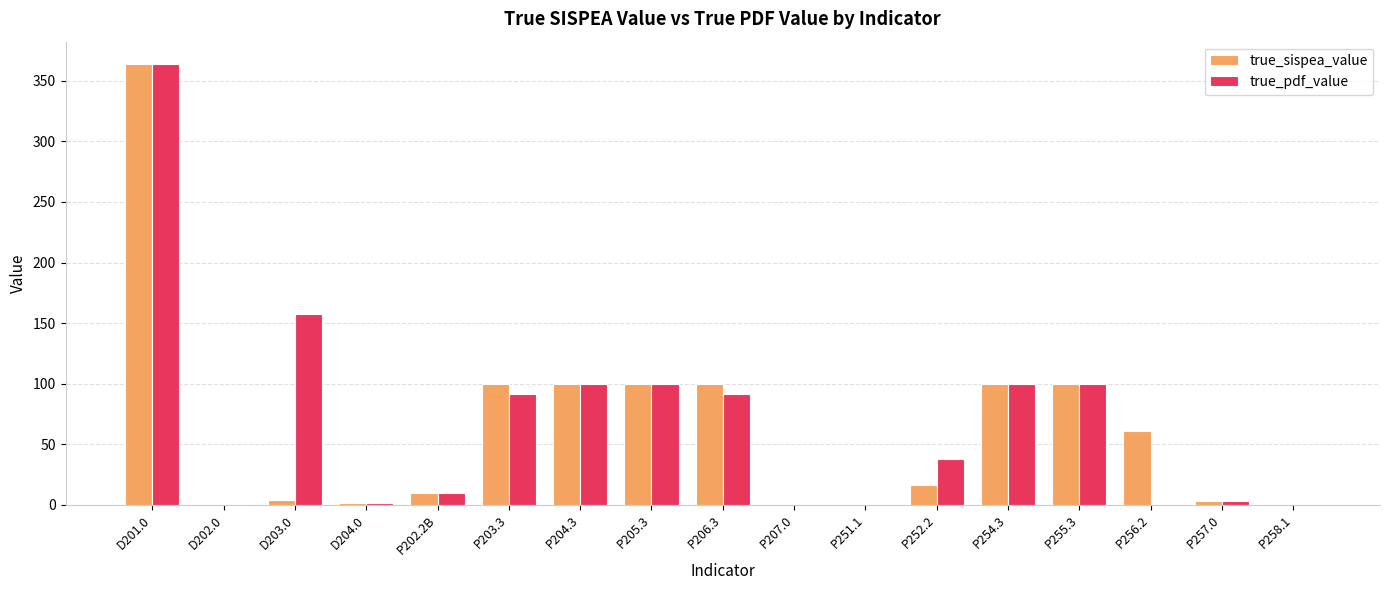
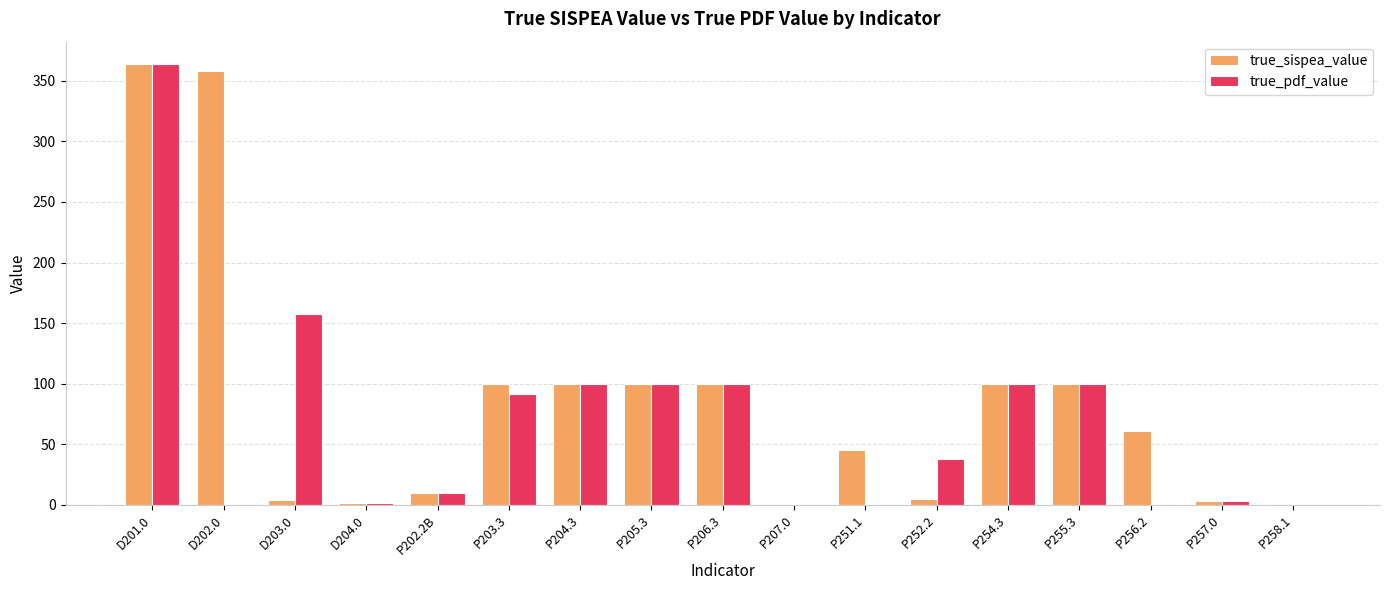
  {
    "true_sispea_value": {
      "D201.0": 364,
-     "D202.0": 0,
+     "D202.0": 358,
      "D203.0": 4,
      "P202.2B": 10,
      "P203.3": 100,
      "P204.3": 100,
      "P205.3": 100,
      "P206.3": 100,
      "P207.0": 0,
-     "P251.1": 0,
-     "P252.2": 17,
+     "P251.1": 45,
+     "P252.2": 5,
      "P254.3": 100,
      "P255.3": 100,
      "P256.2": 61,
      "P257.0": 3,
      "P258.1": 0
    },
    "true_pdf_value": {
      "D201.0": 364,
      "D203.0": 157,
      "P202.2B": 10,
      "P203.3": 92,
      "P204.3": 100,
      "P205.3": 100,
-     "P206.3": 92,
+     "P206.3": 100,
      "P207.0": 0,
      "P251.1": 0,
      "P252.2": 38,
      "P254.3": 100,
      "P255.3": 100,
      "P256.2": 0,
      "P257.0": 3,
      "P258.1": 0
    }
  }
